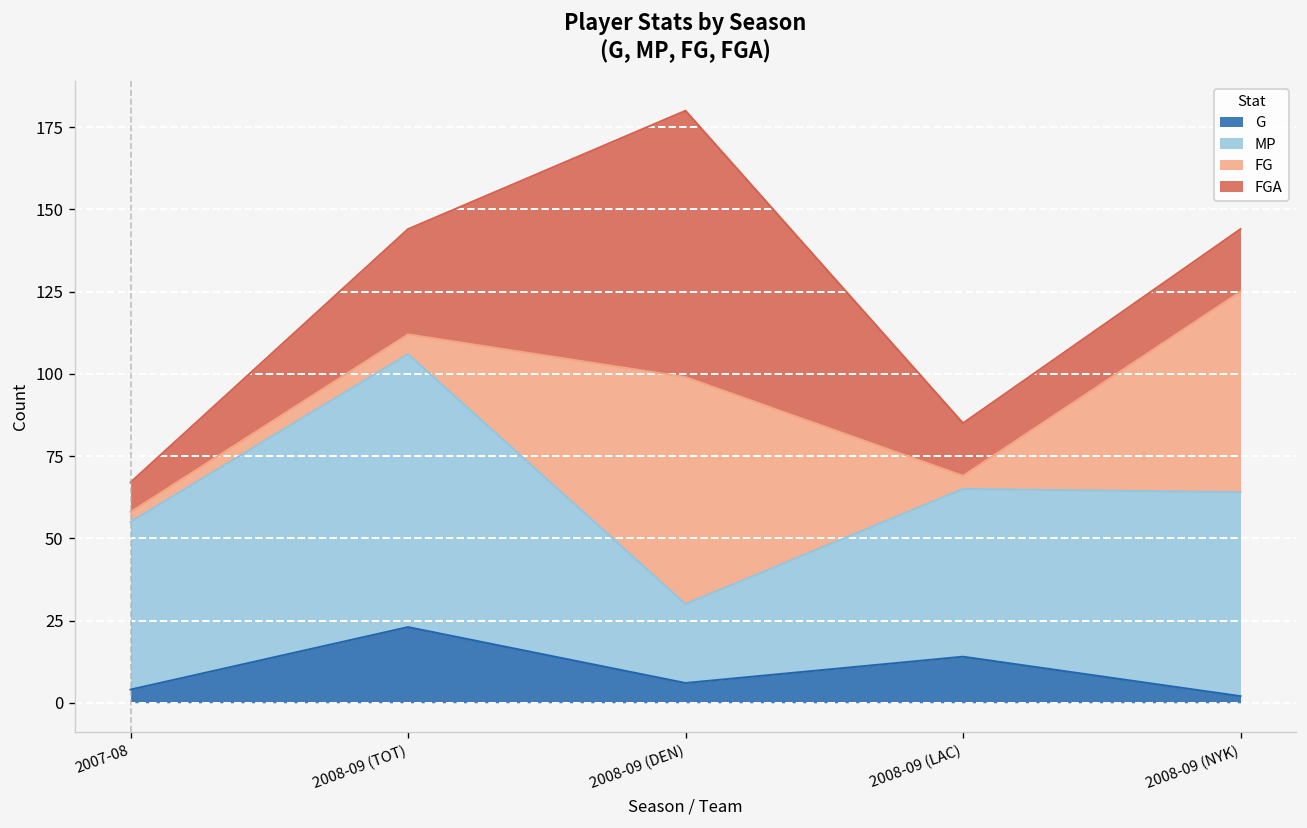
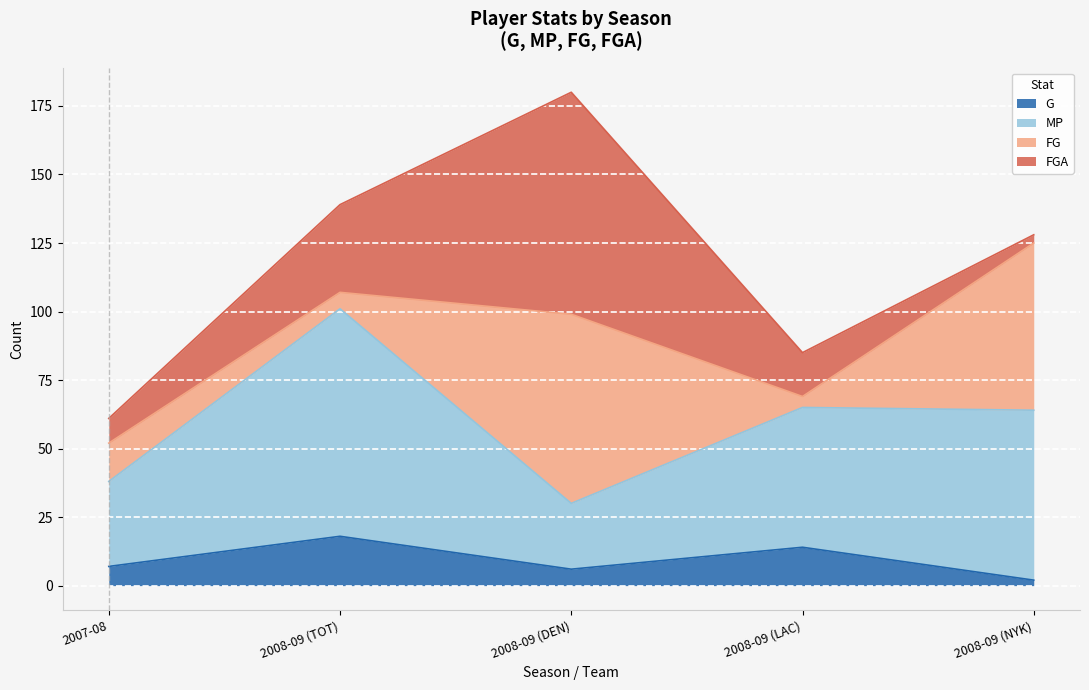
  {
    "G": {
-     "2007-08": 4,
-     "2008-09 (TOT)": 23,
+     "2007-08": 7,
+     "2008-09 (TOT)": 18,
      "2008-09 (DEN)": 6,
      "2008-09 (LAC)": 14,
      "2008-09 (NYK)": 2
    },
    "MP": {
-     "2007-08": 51,
+     "2007-08": 31,
      "2008-09 (TOT)": 83,
      "2008-09 (DEN)": 24,
      "2008-09 (LAC)": 51,
      "2008-09 (NYK)": 62
    },
    "FG": {
-     "2007-08": 3,
+     "2007-08": 14,
      "2008-09 (TOT)": 6,
      "2008-09 (DEN)": 69,
      "2008-09 (LAC)": 4,
      "2008-09 (NYK)": 61
    },
    "FGA": {
      "2007-08": 9,
      "2008-09 (TOT)": 32,
      "2008-09 (DEN)": 81,
      "2008-09 (LAC)": 16,
-     "2008-09 (NYK)": 19
+     "2008-09 (NYK)": 3
    }
  }
